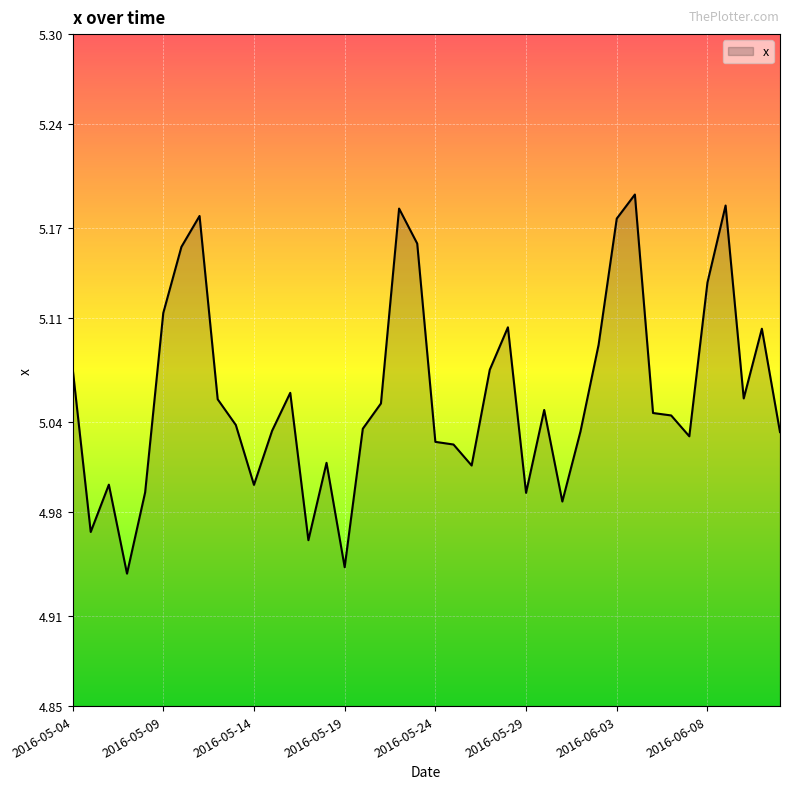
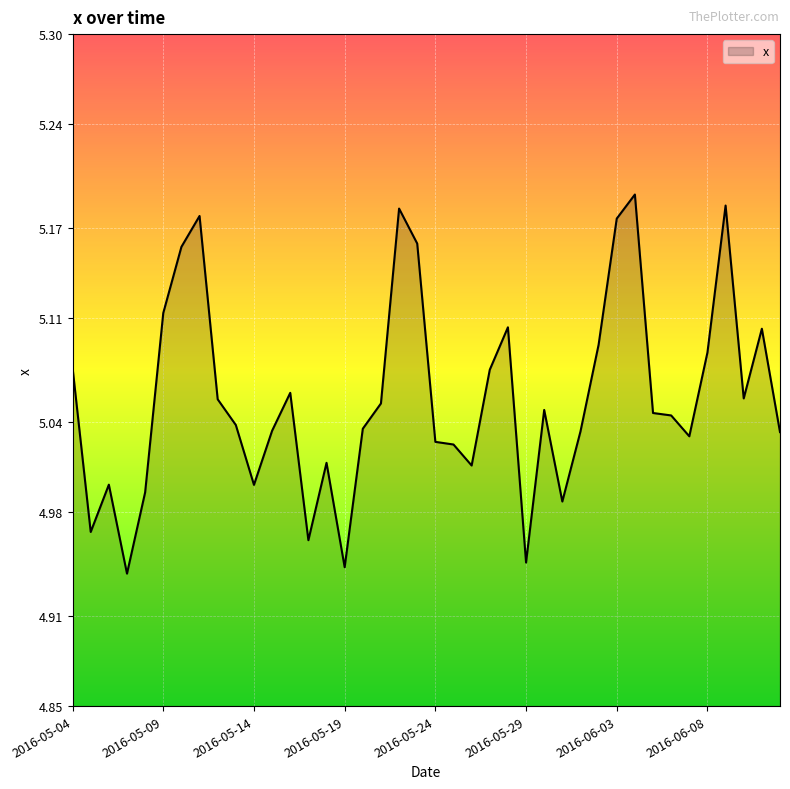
  {
    "2016-05-04": 5.077,
    "2016-05-09": 5.113,
    "2016-05-14": 4.998,
    "2016-05-19": 4.943,
    "2016-05-24": 5.027,
-   "2016-05-29": 4.993,
+   "2016-05-29": 4.946,
    "2016-06-03": 5.176,
-   "2016-06-08": 5.134
+   "2016-06-08": 5.087
  }
